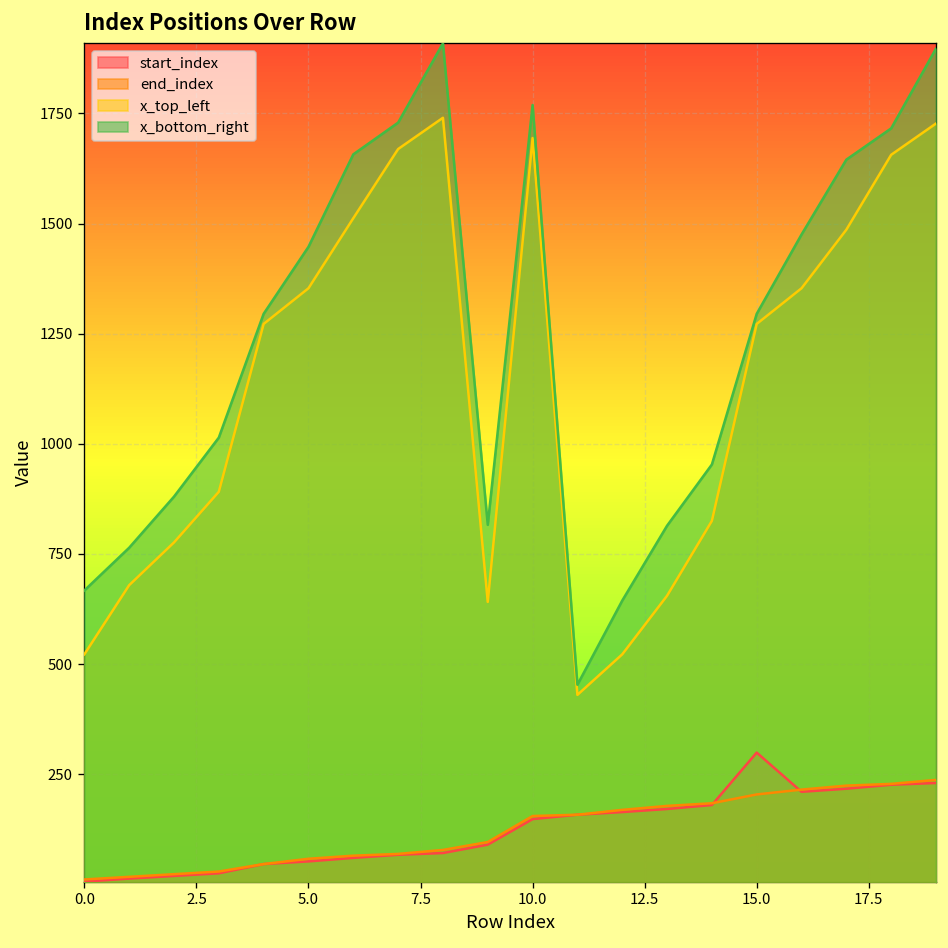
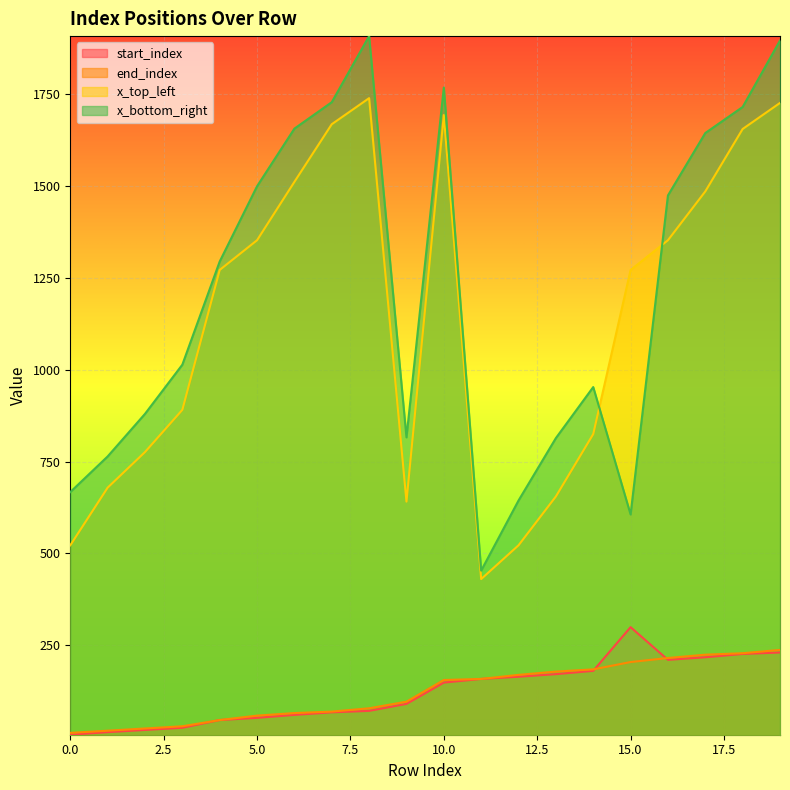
  {
    "start_index": {
      "10.0": 150,
      "15.0": 300
    },
    "x_bottom_right": {
      "0.0": 670,
-     "5.0": 1450,
+     "5.0": 1500,
      "10.0": 1770,
-     "15.0": 1300
+     "15.0": 610
    }
  }
